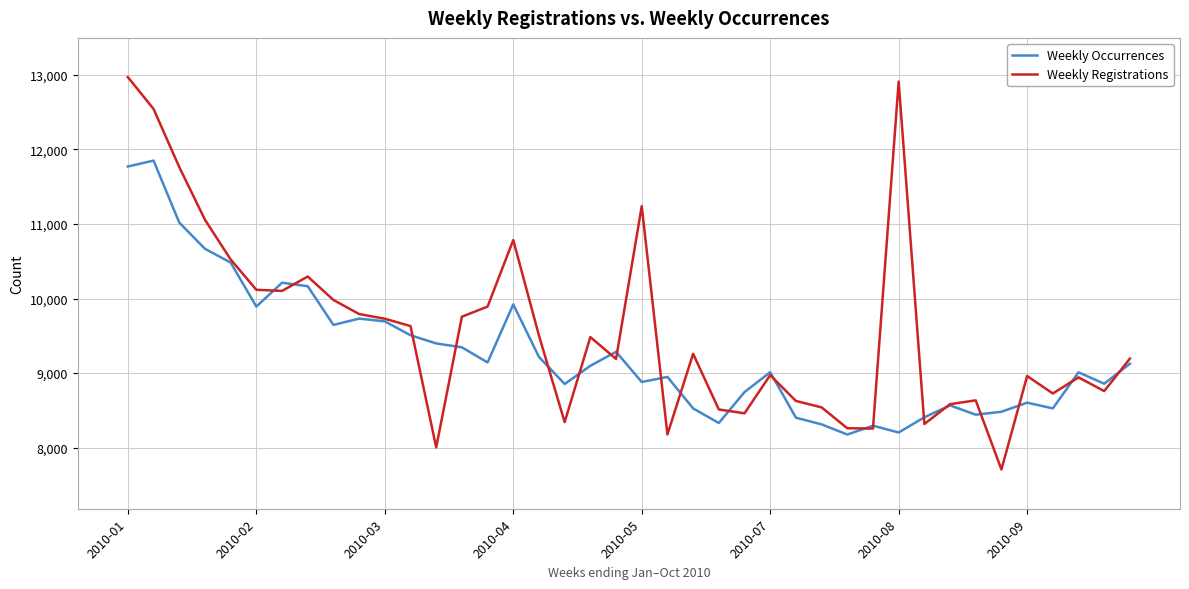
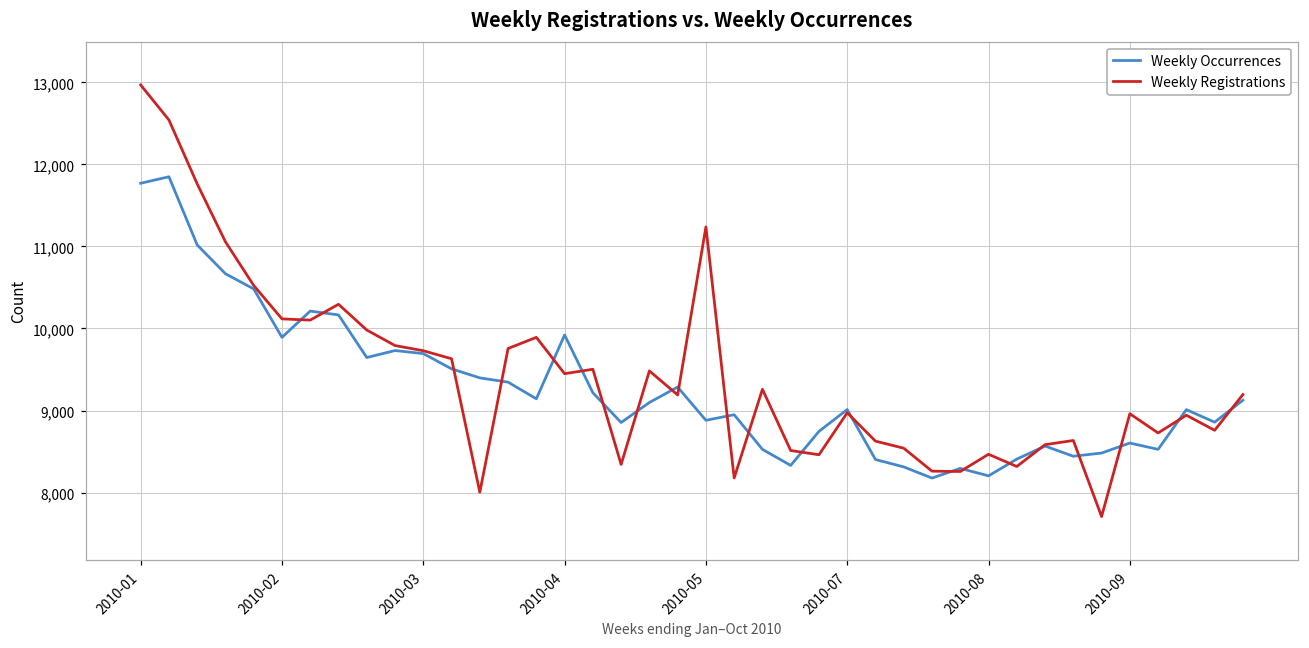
  {
    "Weekly Occurrences": {
      "2010-01": "11,800",
      "2010-02": "9,900",
      "2010-03": "9,700",
      "2010-04": "9,900",
      "2010-05": "8,900",
      "2010-07": "9,000",
      "2010-08": "8,200",
      "2010-09": "8,600"
    },
    "Weekly Registrations": {
      "2010-01": "13,000",
      "2010-02": "10,100",
      "2010-03": "9,700",
-     "2010-04": "10,800",
+     "2010-04": "9,400",
      "2010-05": "11,200",
      "2010-07": "9,000",
-     "2010-08": "12,900",
+     "2010-08": "8,500",
      "2010-09": "9,000"
    }
  }
